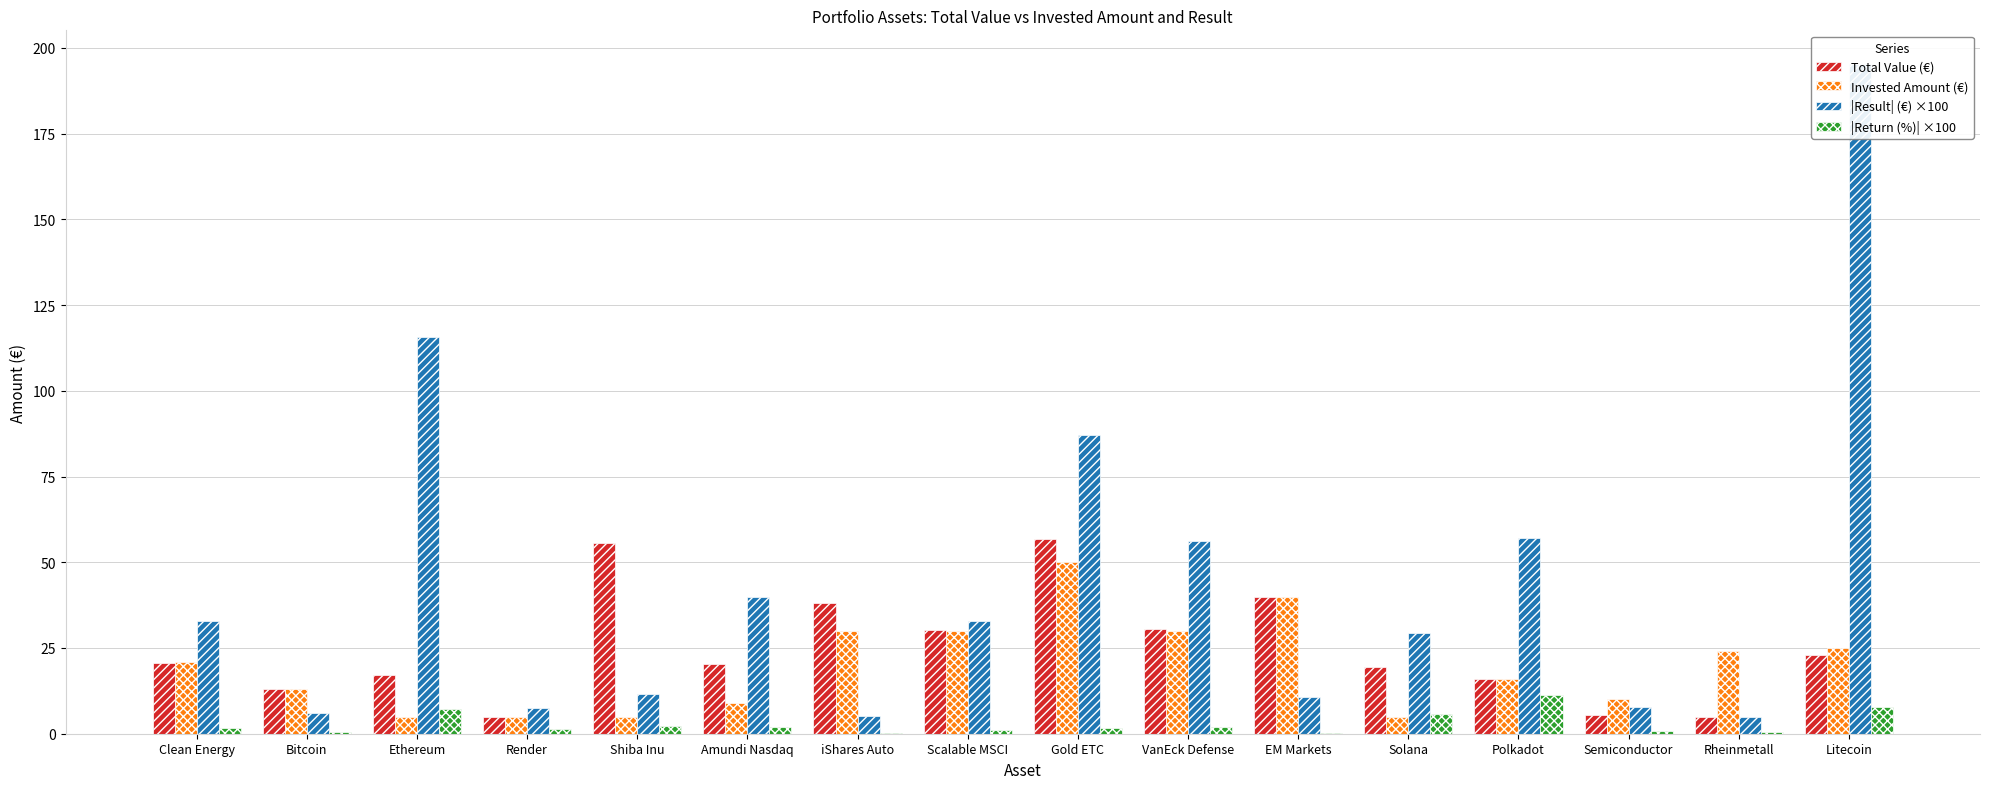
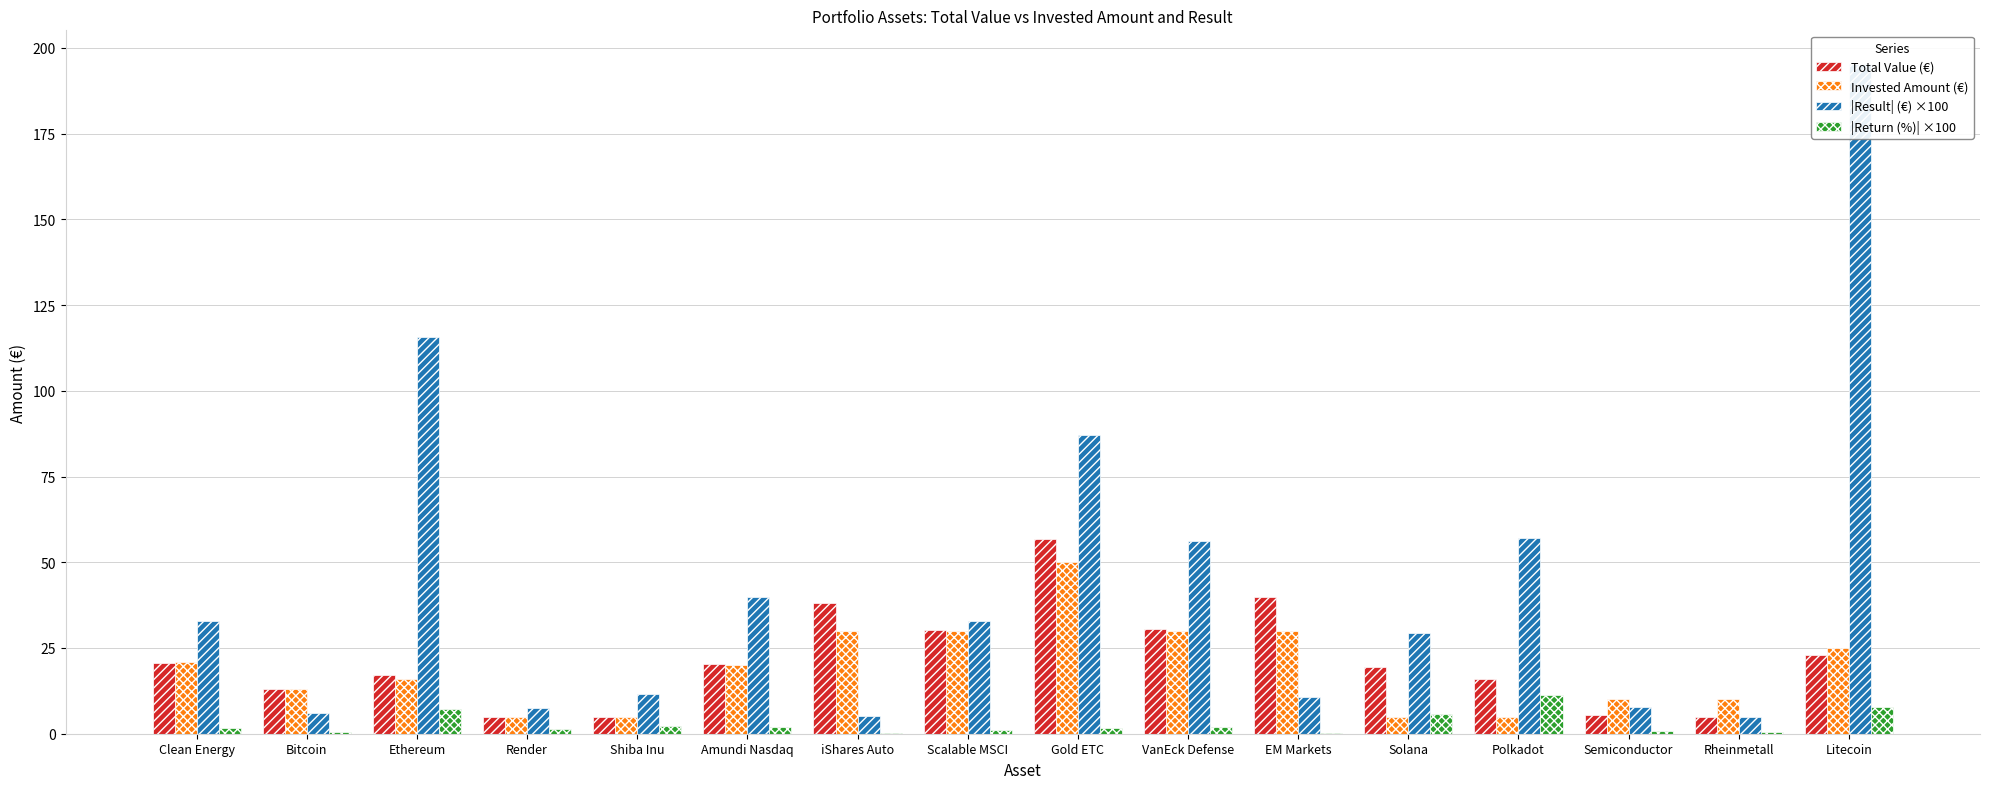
  {
    "Total Value (€)": {
      "Clean Energy": 21,
      "Bitcoin": 13,
      "Ethereum": 17,
      "Render": 5,
-     "Shiba Inu": 56,
+     "Shiba Inu": 5,
      "Amundi Nasdaq": 20,
      "iShares Auto": 38,
      "Scalable MSCI": 30,
      "Gold ETC": 57,
      "VanEck Defense": 31,
      "EM Markets": 40,
      "Solana": 19,
      "Polkadot": 16,
      "Semiconductor": 5,
      "Rheinmetall": 5,
      "Litecoin": 23
    },
    "Invested Amount (€)": {
      "Clean Energy": 21,
      "Bitcoin": 13,
-     "Ethereum": 5,
+     "Ethereum": 16,
      "Render": 5,
      "Shiba Inu": 5,
-     "Amundi Nasdaq": 9,
+     "Amundi Nasdaq": 20,
      "iShares Auto": 30,
      "Scalable MSCI": 30,
      "Gold ETC": 50,
      "VanEck Defense": 30,
-     "EM Markets": 40,
+     "EM Markets": 30,
      "Solana": 5,
-     "Polkadot": 16,
+     "Polkadot": 5,
      "Semiconductor": 10,
-     "Rheinmetall": 24,
+     "Rheinmetall": 10,
      "Litecoin": 25
    },
    "|Result| (€) ×100": {
      "Clean Energy": 33,
      "Bitcoin": 6,
      "Ethereum": 116,
      "Render": 7,
      "Shiba Inu": 12,
      "Amundi Nasdaq": 40,
      "iShares Auto": 5,
      "Scalable MSCI": 33,
      "Gold ETC": 87,
      "VanEck Defense": 56,
      "EM Markets": 11,
      "Solana": 29,
      "Polkadot": 57,
      "Semiconductor": 8,
      "Rheinmetall": 5
    },
    "|Return (%)| ×100": {
      "Clean Energy": 2,
      "Ethereum": 7,
      "Render": 1,
      "Shiba Inu": 2,
      "Amundi Nasdaq": 2,
      "Scalable MSCI": 1,
      "Gold ETC": 2,
      "VanEck Defense": 2,
      "Solana": 6,
      "Polkadot": 11,
      "Semiconductor": 1,
      "Litecoin": 8
    }
  }
